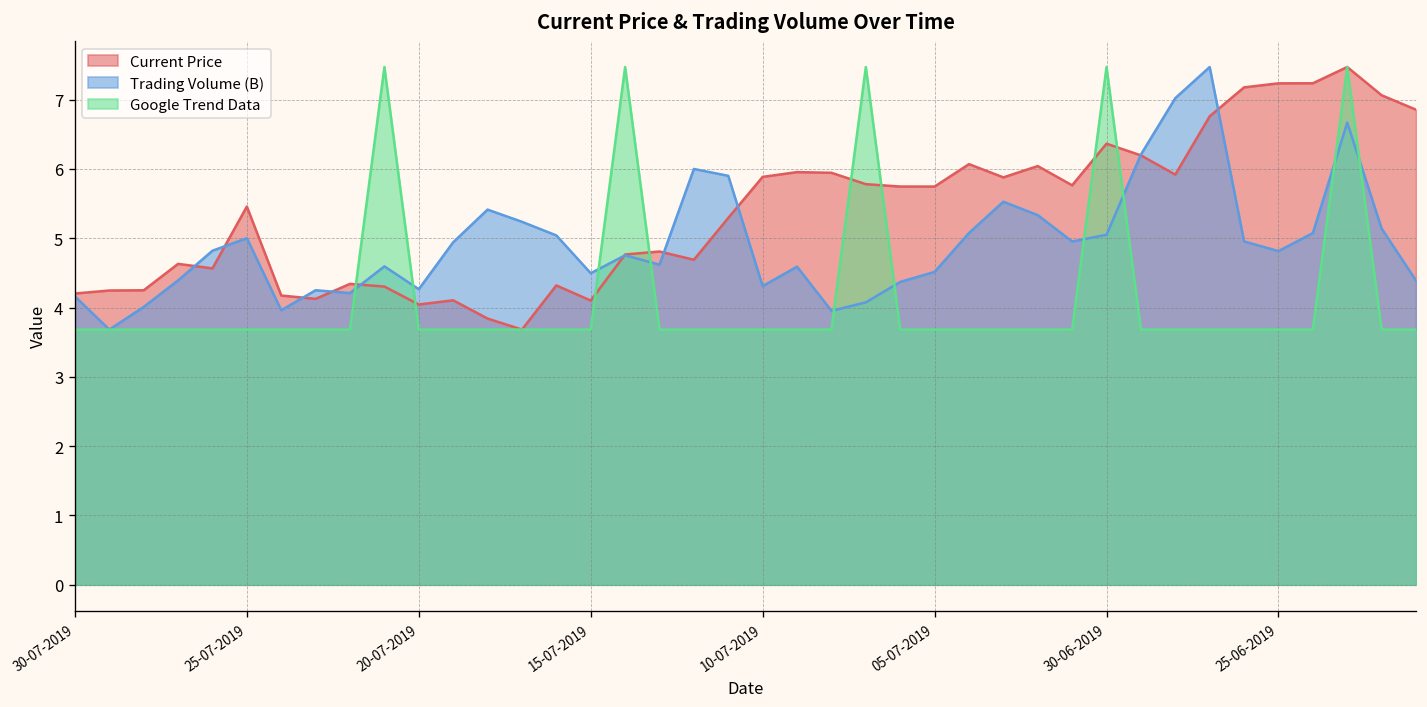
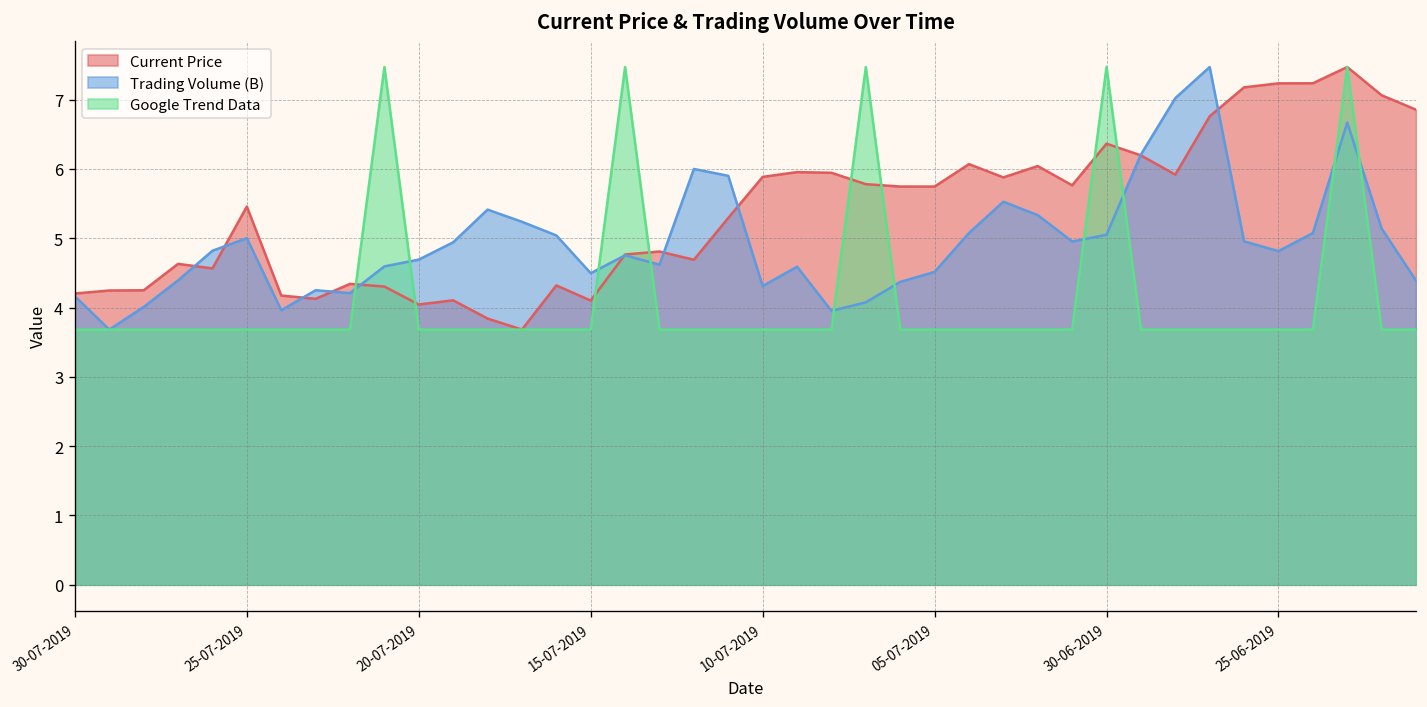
  {
    "Current Price": {
      "25-07-2019": 5.5,
      "20-07-2019": 4.0,
      "15-07-2019": 4.1,
      "10-07-2019": 5.9,
      "05-07-2019": 5.7,
      "30-06-2019": 6.4,
      "25-06-2019": 7.2
    },
    "Trading Volume (B)": {
      "25-07-2019": 5.0,
-     "20-07-2019": 4.3,
+     "20-07-2019": 4.7,
      "15-07-2019": 4.5,
      "10-07-2019": 4.3,
      "05-07-2019": 4.5,
      "30-06-2019": 5.0,
      "25-06-2019": 4.8
    },
    "Google Trend Data": {
      "30-07-2019": 3.7,
      "25-07-2019": 3.7,
      "20-07-2019": 3.7,
      "15-07-2019": 3.7,
      "10-07-2019": 3.7,
      "05-07-2019": 3.7,
      "30-06-2019": 7.5,
      "25-06-2019": 3.7
    }
  }
